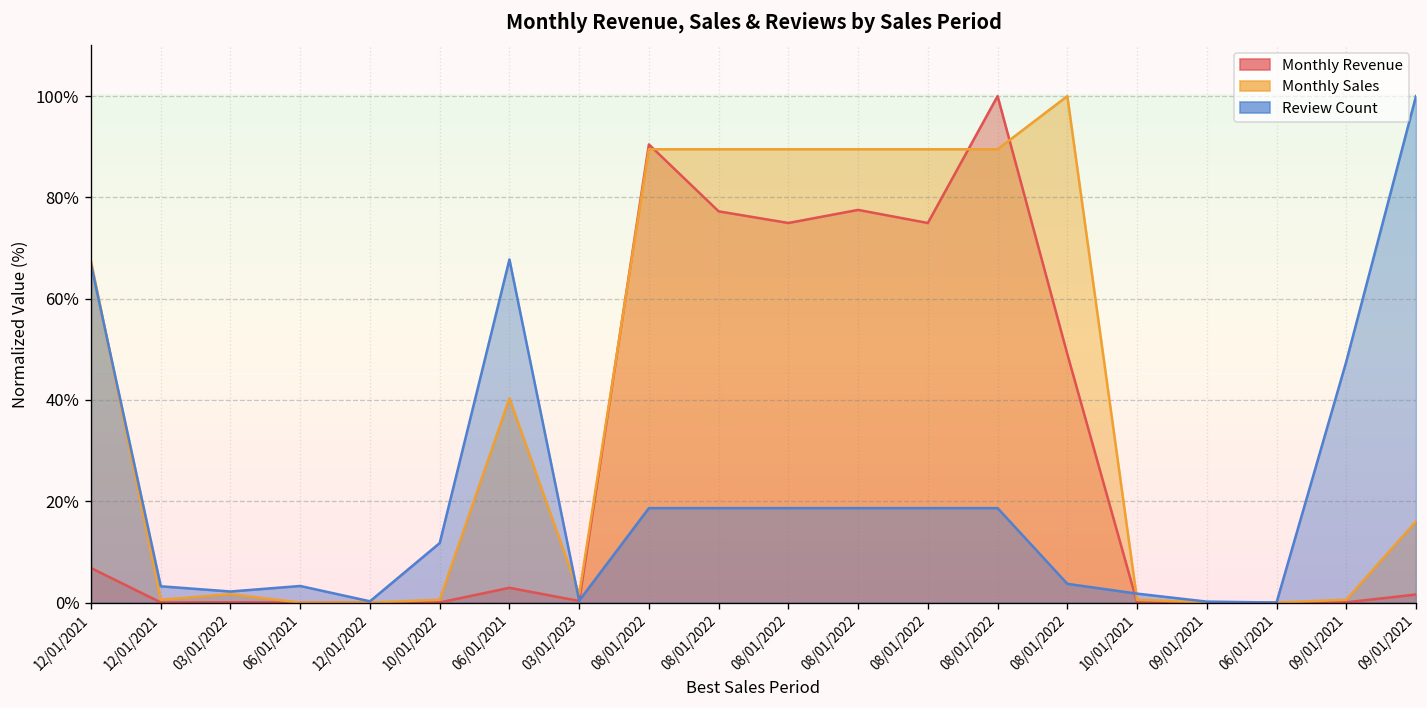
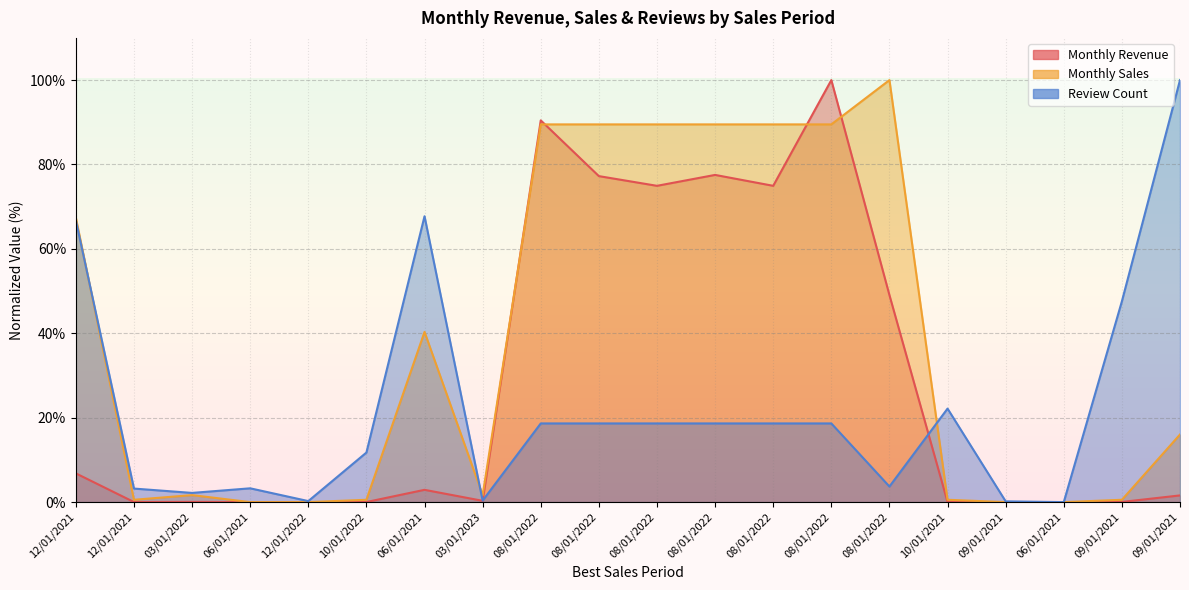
  {
    "Review Count": {
      "10/01/2022": "12%",
-     "10/01/2021": "2%"
+     "10/01/2021": "22%"
    }
  }
